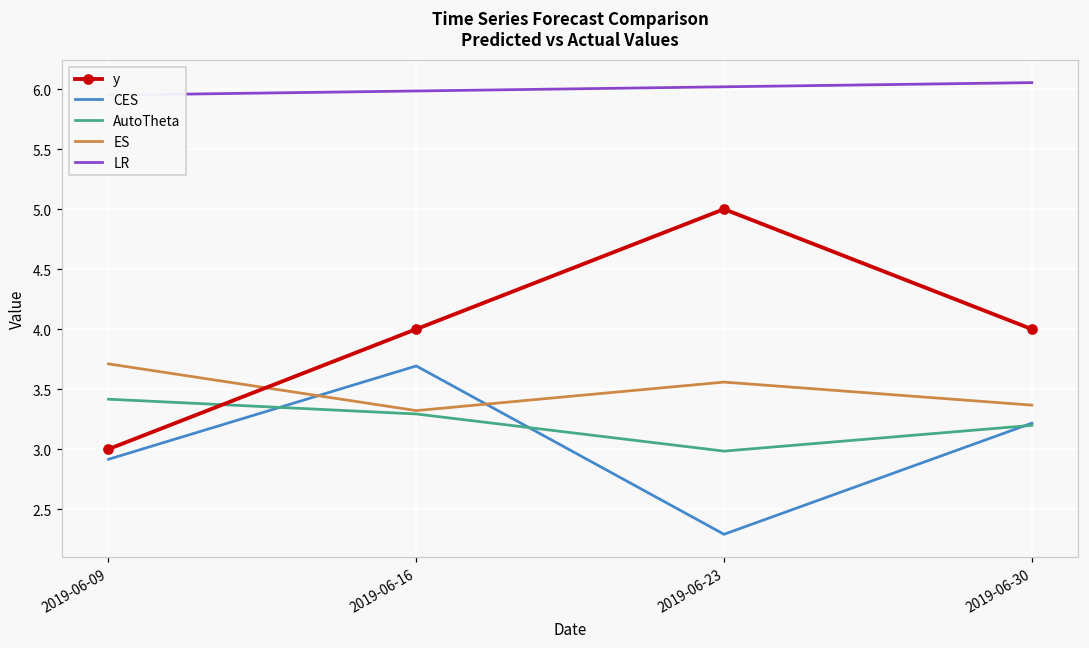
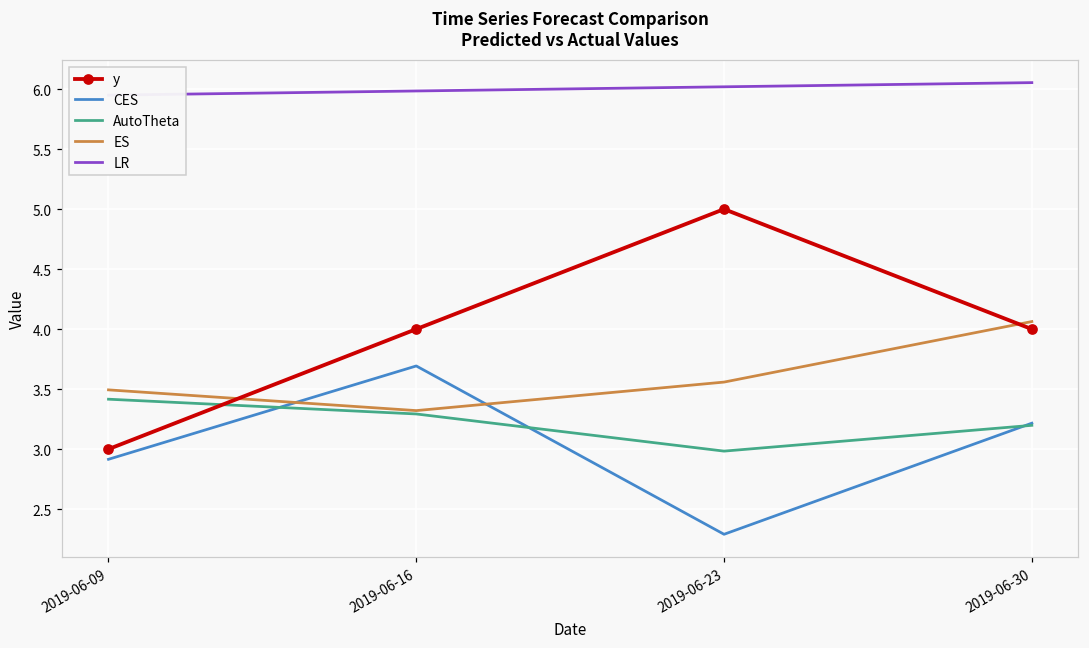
  {
    "y": {
      "2019-06-09": 3.00,
      "2019-06-16": 4.00,
      "2019-06-23": 5.00,
      "2019-06-30": 4.00
    },
    "CES": {
      "2019-06-09": 2.92,
      "2019-06-16": 3.69,
      "2019-06-23": 2.29
    },
    "AutoTheta": {
      "2019-06-09": 3.42,
      "2019-06-16": 3.29,
      "2019-06-23": 2.98
    },
    "ES": {
-     "2019-06-09": 3.71,
+     "2019-06-09": 3.49,
      "2019-06-16": 3.32,
      "2019-06-23": 3.56,
-     "2019-06-30": 3.37
+     "2019-06-30": 4.06
    },
    "LR": {
      "2019-06-16": 5.98,
      "2019-06-23": 6.02,
      "2019-06-30": 6.05
    }
  }
